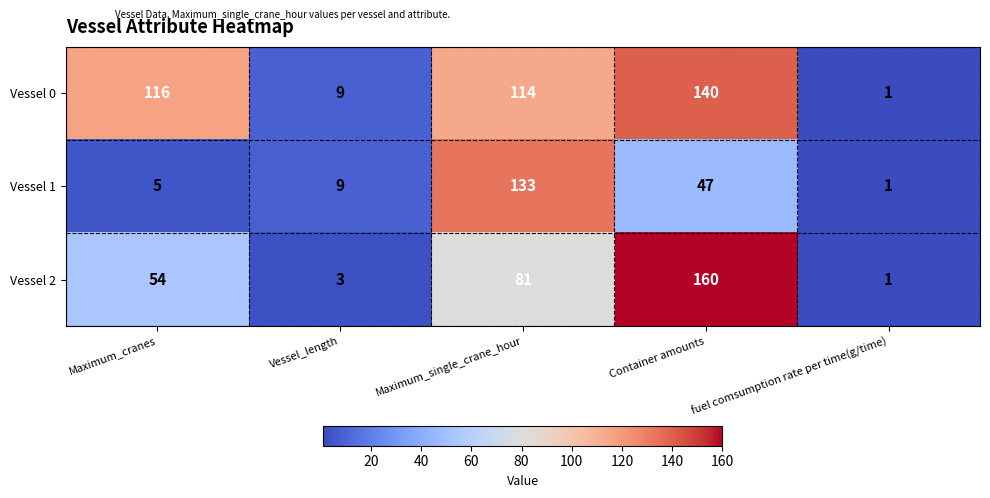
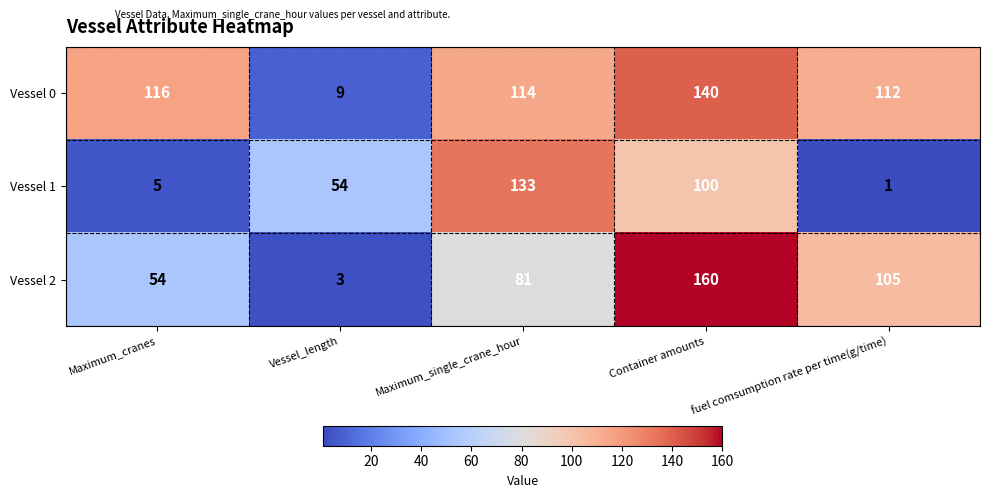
  {
    "Vessel 0": {
      "Maximum_cranes": 116,
      "Vessel_length": 9,
      "Maximum_single_crane_hour": 114,
      "Container amounts": 140,
-     "fuel comsumption rate per time(g/time)": 1
+     "fuel comsumption rate per time(g/time)": 112
    },
    "Vessel 1": {
      "Maximum_cranes": 5,
-     "Vessel_length": 9,
+     "Vessel_length": 54,
      "Maximum_single_crane_hour": 133,
-     "Container amounts": 47,
+     "Container amounts": 100,
      "fuel comsumption rate per time(g/time)": 1
    },
    "Vessel 2": {
      "Maximum_cranes": 54,
      "Vessel_length": 3,
      "Container amounts": 160,
-     "fuel comsumption rate per time(g/time)": 1
+     "fuel comsumption rate per time(g/time)": 105
    }
  }
